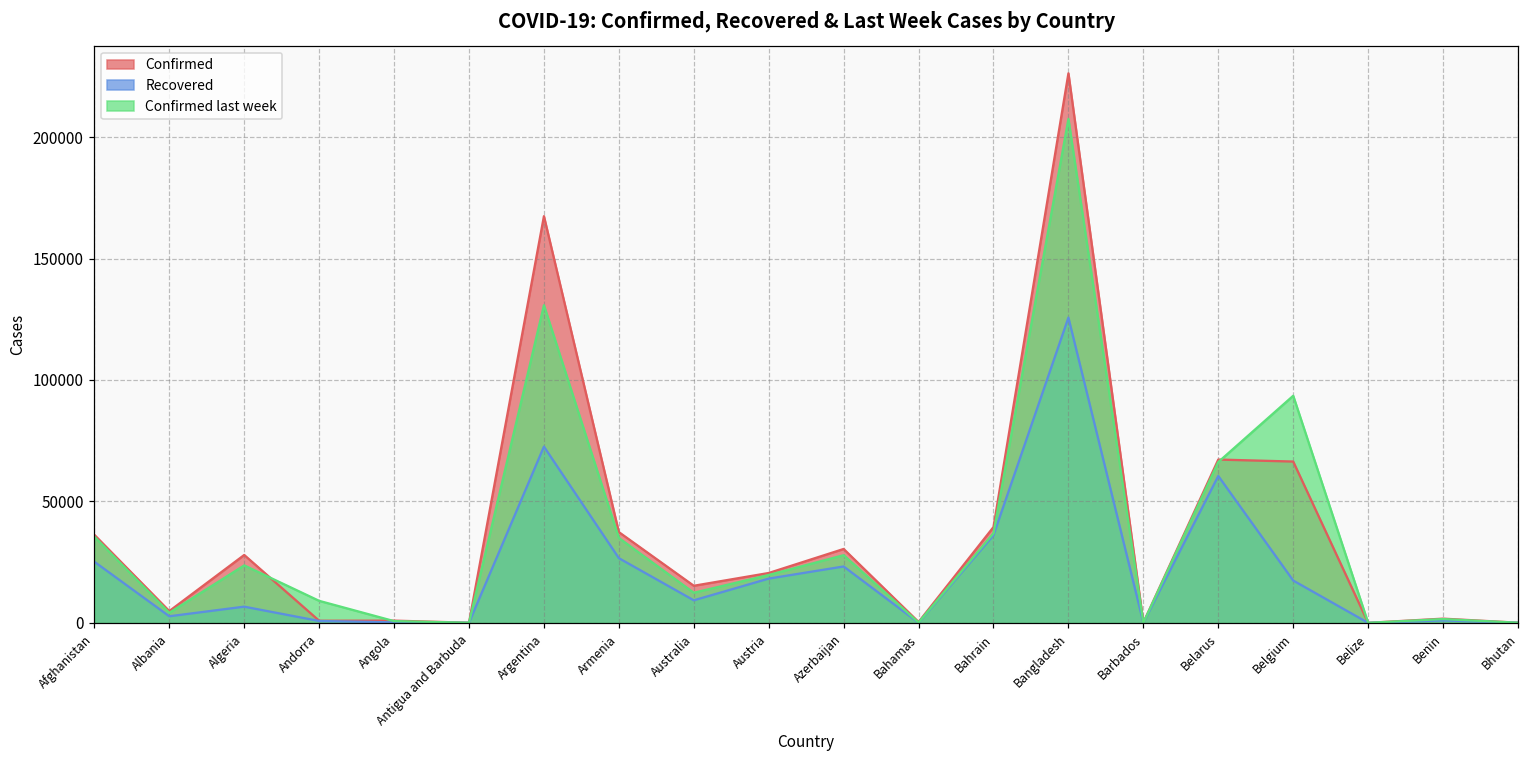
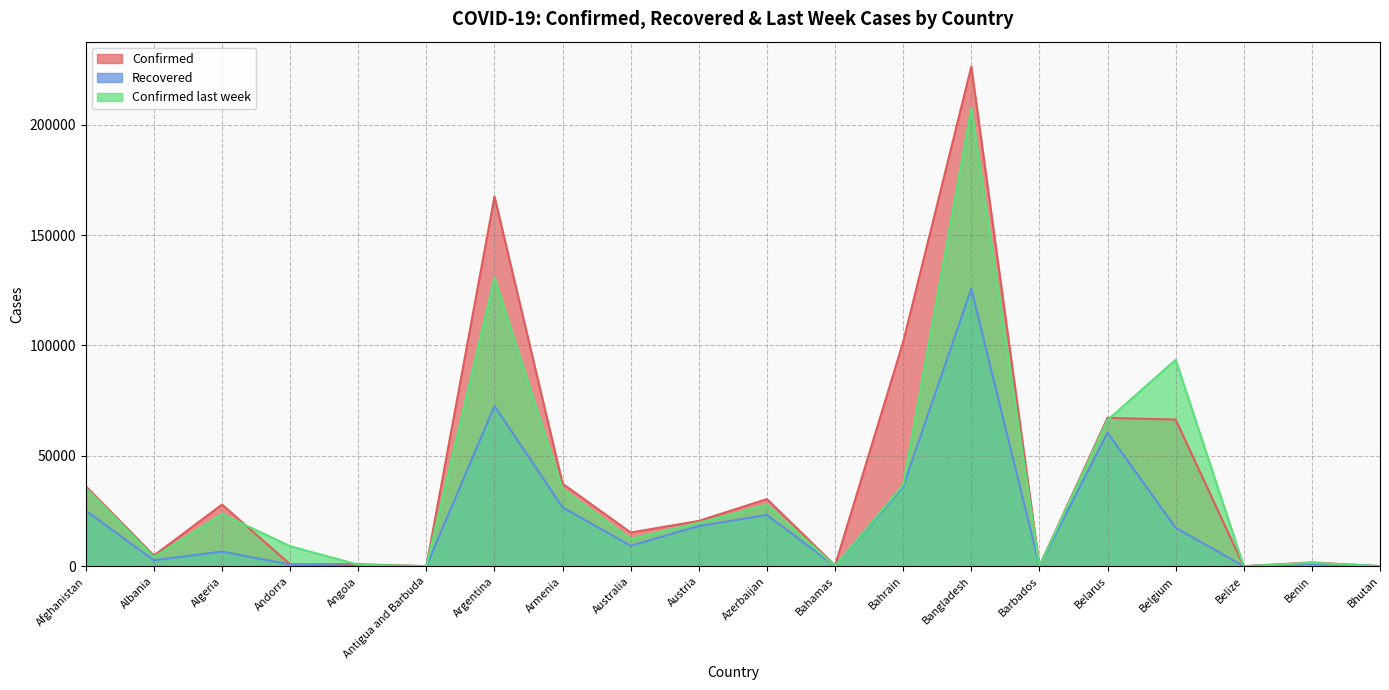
  {
    "Confirmed": {
      "Algeria": 28000,
      "Argentina": 167000,
      "Armenia": 37000,
      "Australia": 15000,
      "Azerbaijan": 30000,
-     "Bahrain": 39000,
+     "Bahrain": 102000,
      "Bangladesh": 226000,
      "Belgium": 66000
    },
    "Recovered": {
      "Afghanistan": 25000,
      "Albania": 3000,
      "Algeria": 7000,
      "Argentina": 73000,
      "Armenia": 27000,
      "Australia": 9000,
      "Austria": 18000,
      "Azerbaijan": 23000,
      "Bangladesh": 126000,
      "Belarus": 60000,
      "Belgium": 17000
    },
    "Confirmed last week": {
      "Algeria": 24000,
      "Andorra": 9000,
      "Argentina": 131000,
      "Armenia": 35000,
      "Australia": 12000,
      "Azerbaijan": 28000,
      "Bangladesh": 207000,
      "Belgium": 94000
    }
  }
